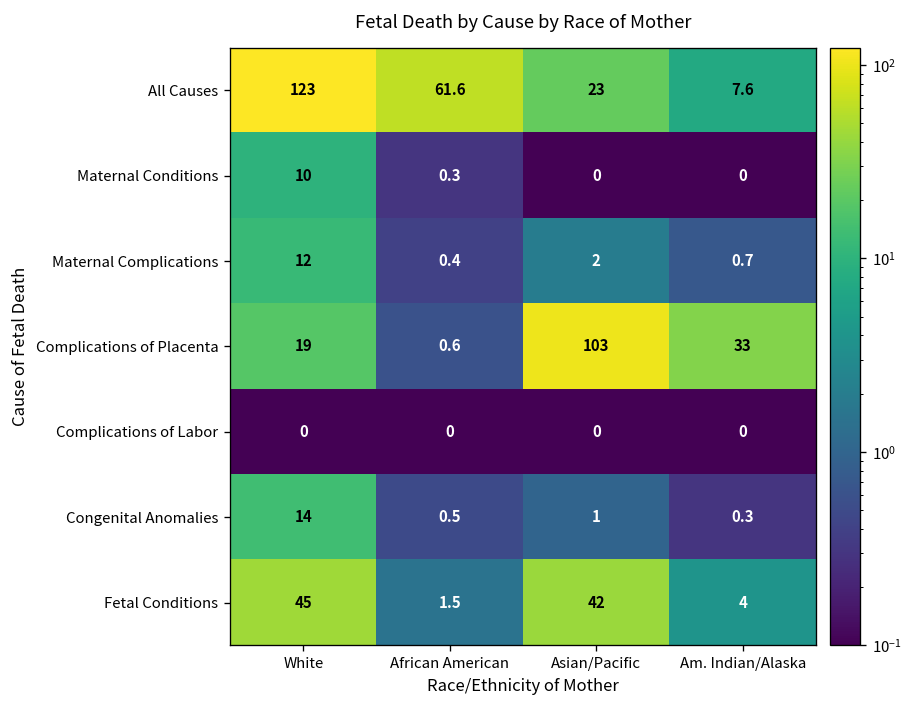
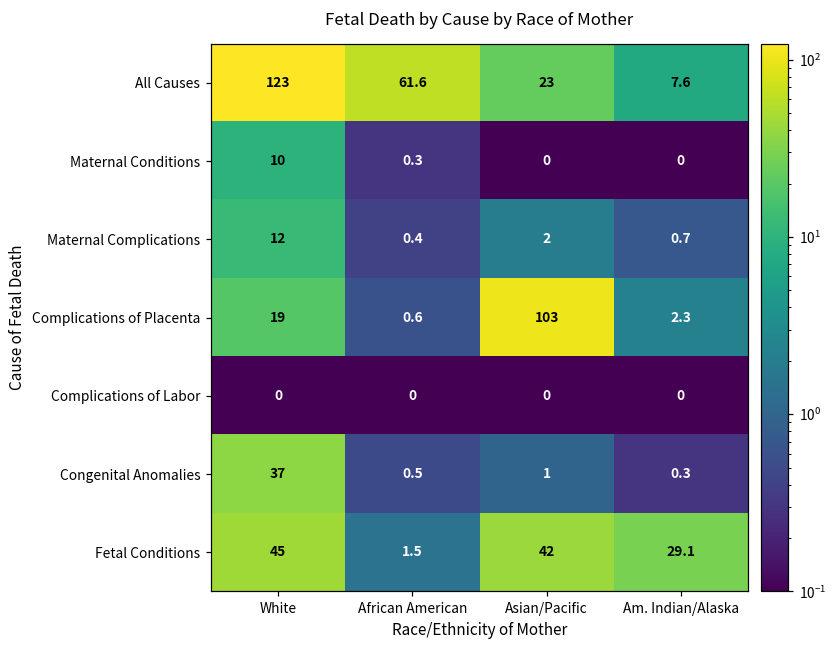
  {
    "All Causes": {
      "White": 123,
      "African American": 61.6,
      "Asian/Pacific": 23,
      "Am. Indian/Alaska": 7.6
    },
    "Maternal Conditions": {
      "White": 10,
      "African American": 0.3,
      "Asian/Pacific": 0,
      "Am. Indian/Alaska": 0
    },
    "Maternal Complications": {
      "White": 12,
      "African American": 0.4,
      "Asian/Pacific": 2,
      "Am. Indian/Alaska": 0.7
    },
    "Complications of Placenta": {
      "White": 19,
      "African American": 0.6,
      "Asian/Pacific": 103,
-     "Am. Indian/Alaska": 33
+     "Am. Indian/Alaska": 2.3
    },
    "Complications of Labor": {
      "White": 0,
      "African American": 0,
      "Asian/Pacific": 0,
      "Am. Indian/Alaska": 0
    },
    "Congenital Anomalies": {
-     "White": 14,
+     "White": 37,
      "African American": 0.5,
      "Asian/Pacific": 1,
      "Am. Indian/Alaska": 0.3
    },
    "Fetal Conditions": {
      "White": 45,
      "African American": 1.5,
      "Asian/Pacific": 42,
-     "Am. Indian/Alaska": 4
+     "Am. Indian/Alaska": 29.1
    }
  }
